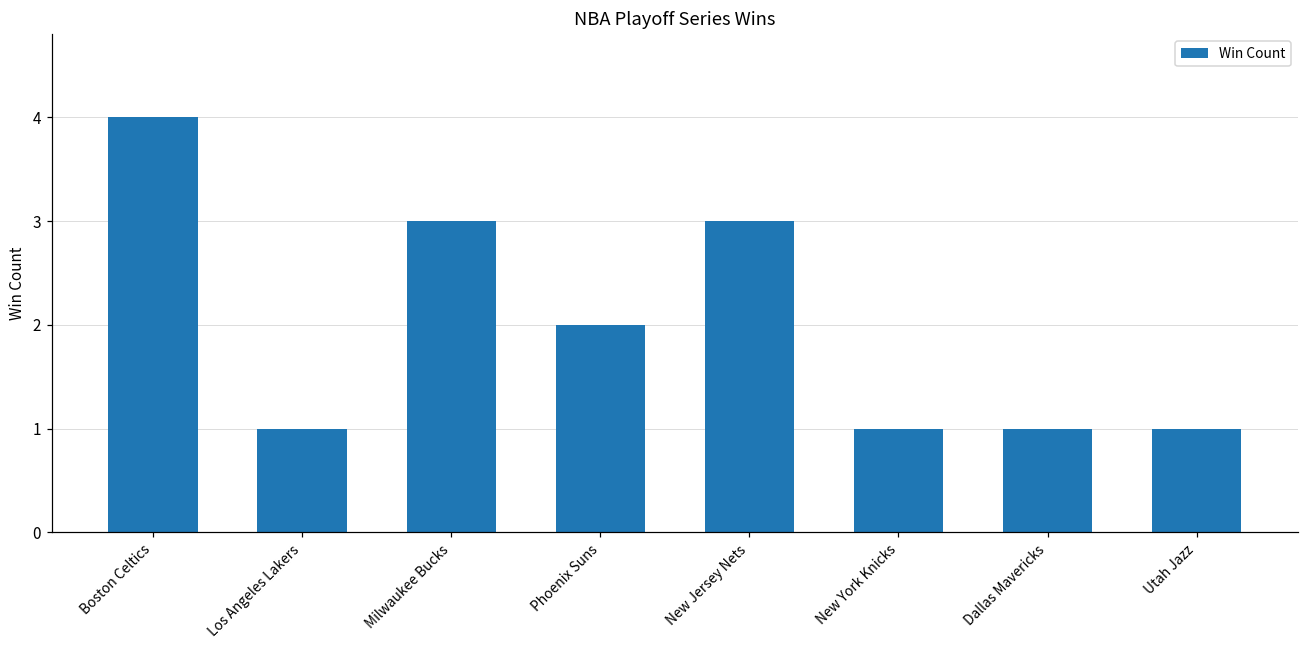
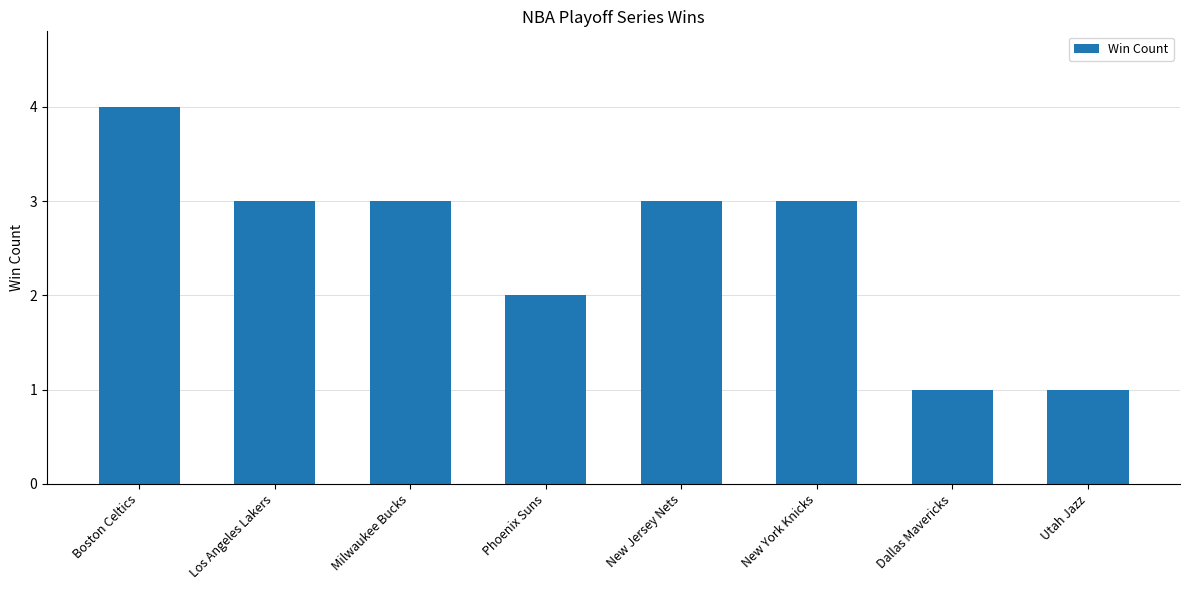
  {
    "Boston Celtics": 4,
-   "Los Angeles Lakers": 1,
+   "Los Angeles Lakers": 3,
    "Milwaukee Bucks": 3,
    "Phoenix Suns": 2,
    "New Jersey Nets": 3,
-   "New York Knicks": 1,
+   "New York Knicks": 3,
    "Dallas Mavericks": 1,
    "Utah Jazz": 1
  }
